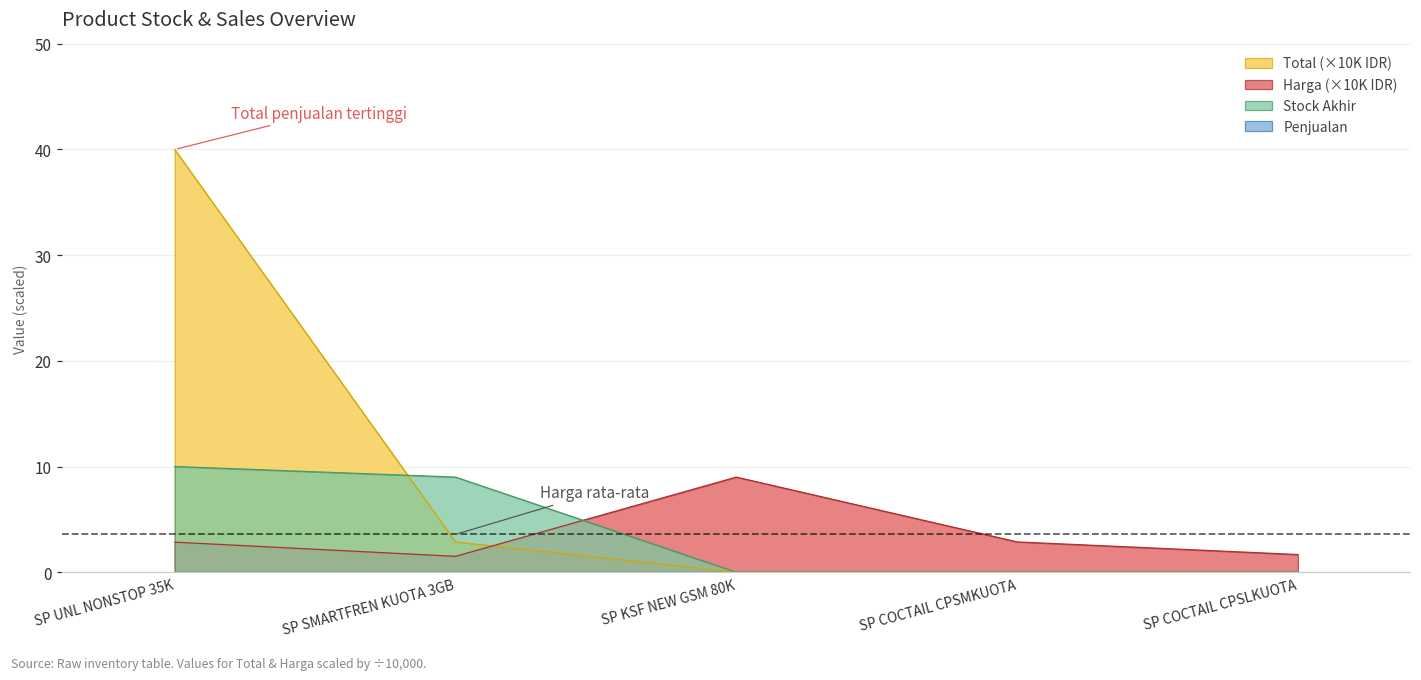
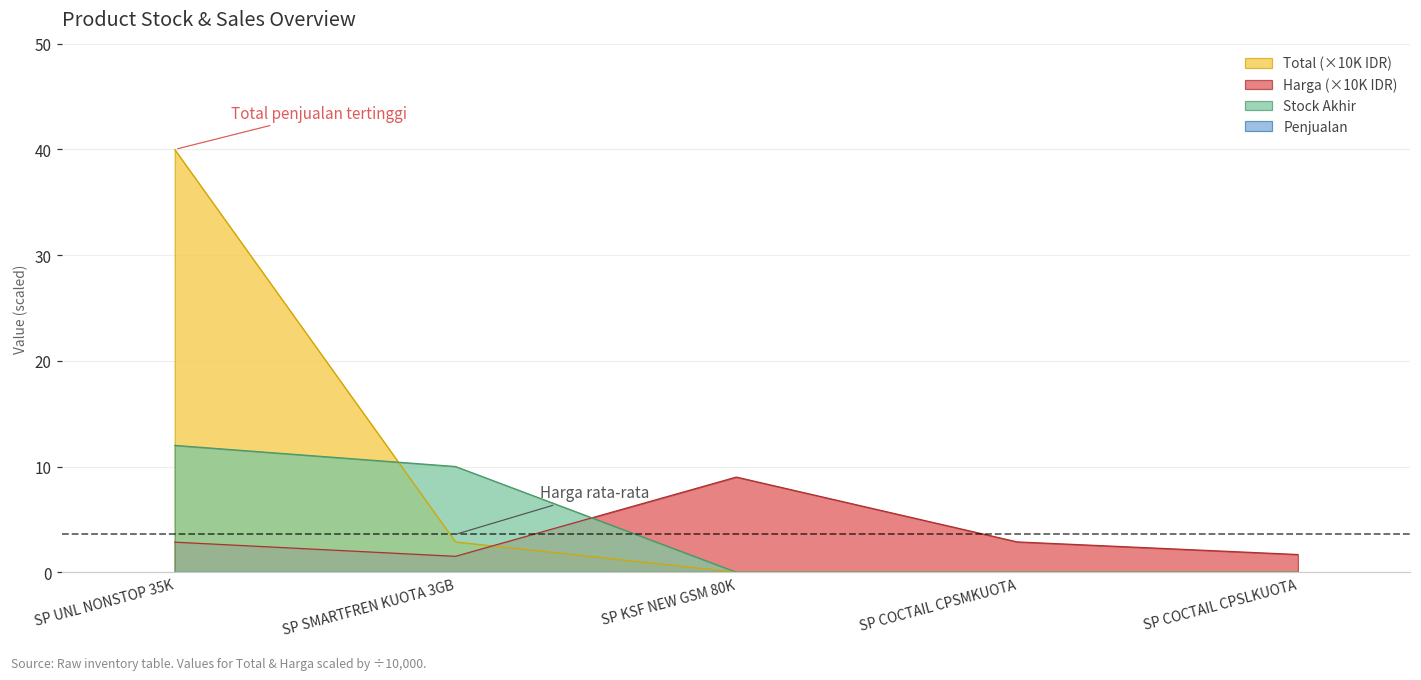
  {
    "Total (×10K IDR)": {
      "SP UNL NONSTOP 35K": 40,
      "SP SMARTFREN KUOTA 3GB": 3
    },
    "Harga (×10K IDR)": {
      "SP UNL NONSTOP 35K": 3,
      "SP SMARTFREN KUOTA 3GB": 2,
      "SP KSF NEW GSM 80K": 9,
      "SP COCTAIL CPSMKUOTA": 3,
      "SP COCTAIL CPSLKUOTA": 2
    },
    "Stock Akhir": {
-     "SP UNL NONSTOP 35K": 10,
-     "SP SMARTFREN KUOTA 3GB": 9
+     "SP UNL NONSTOP 35K": 12,
+     "SP SMARTFREN KUOTA 3GB": 10
    },
    "Penjualan": {
      "SP UNL NONSTOP 35K": 0,
      "SP SMARTFREN KUOTA 3GB": 0
    }
  }
